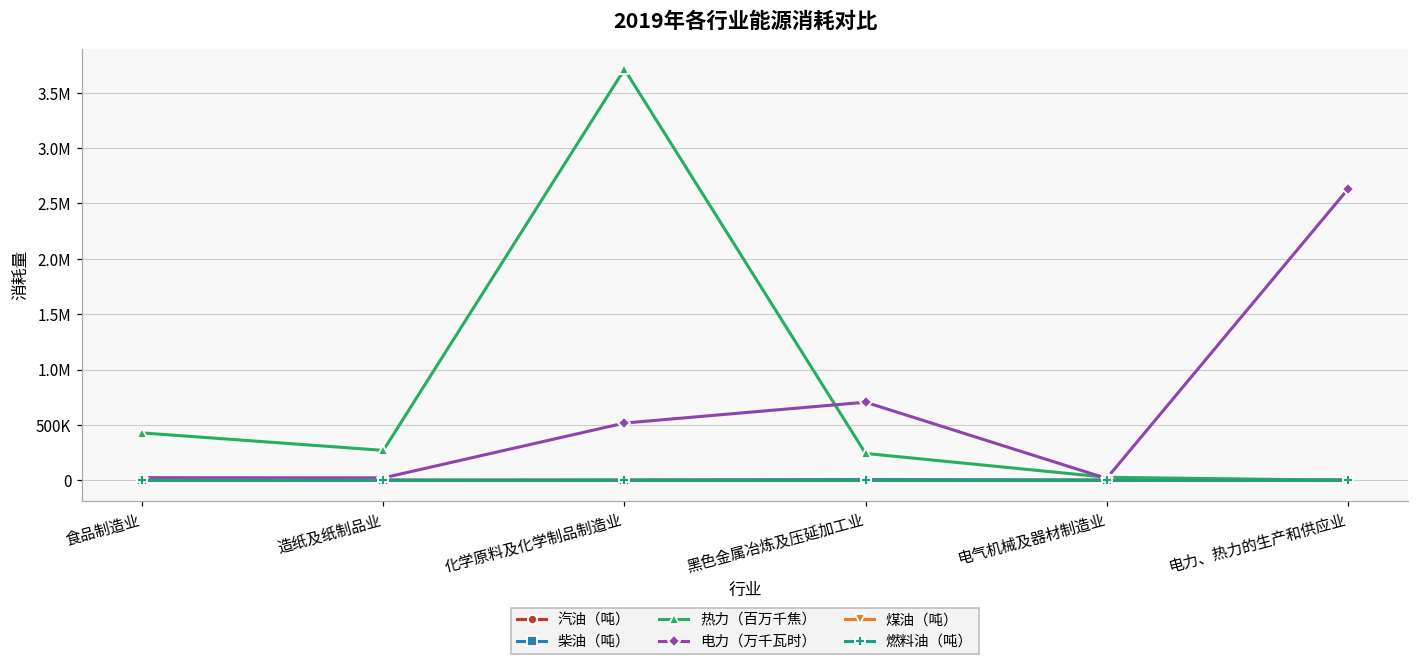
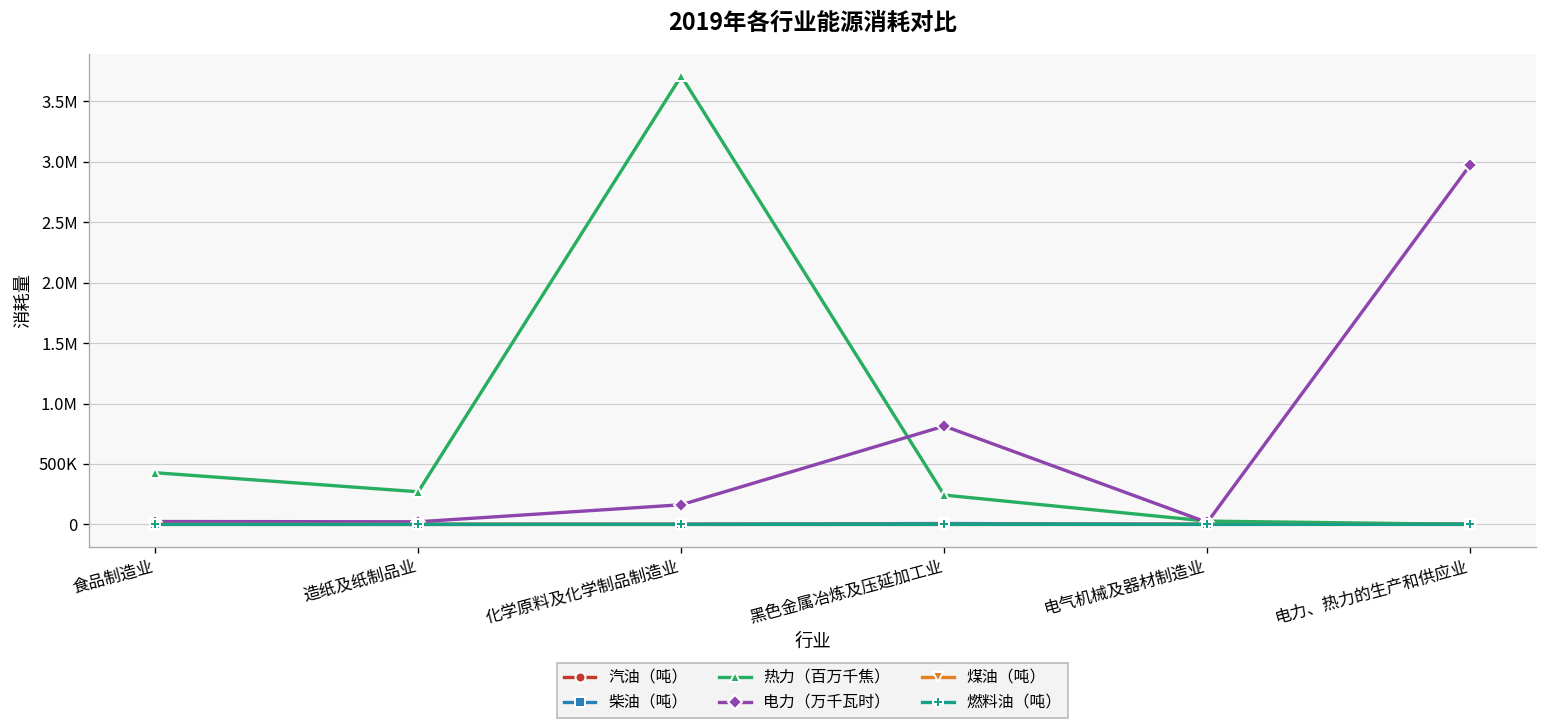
  {
    "电力（万千瓦时）": {
-     "化学原料及化学制品制造业": 520000,
-     "黑色金属冶炼及压延加工业": 700000,
-     "电力、热力的生产和供应业": 2630000
+     "化学原料及化学制品制造业": 160000,
+     "黑色金属冶炼及压延加工业": 810000,
+     "电力、热力的生产和供应业": 2980000
    }
  }
